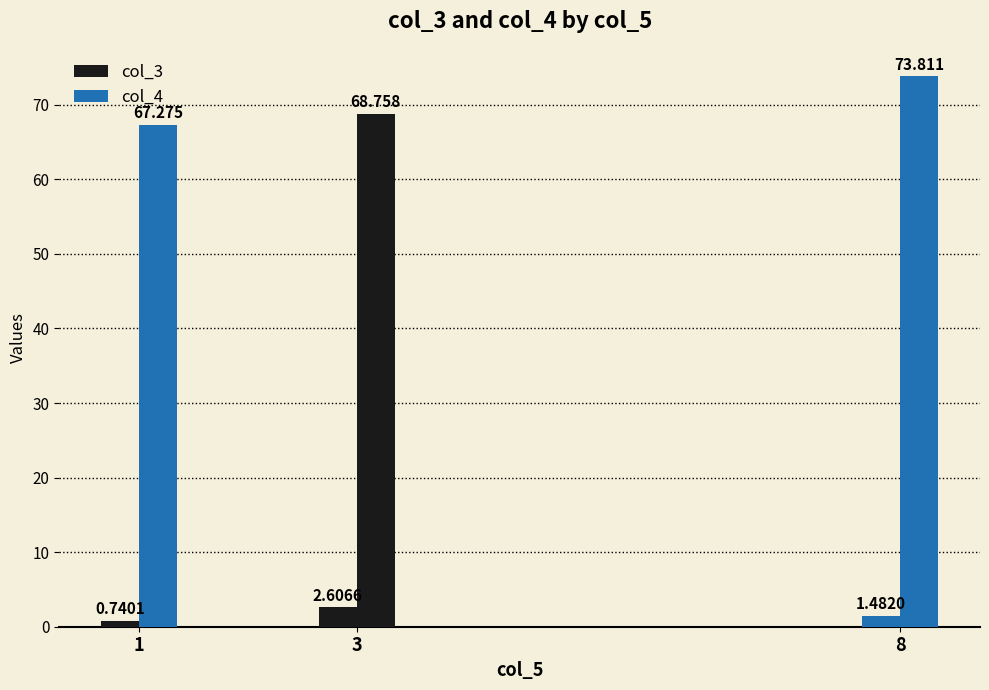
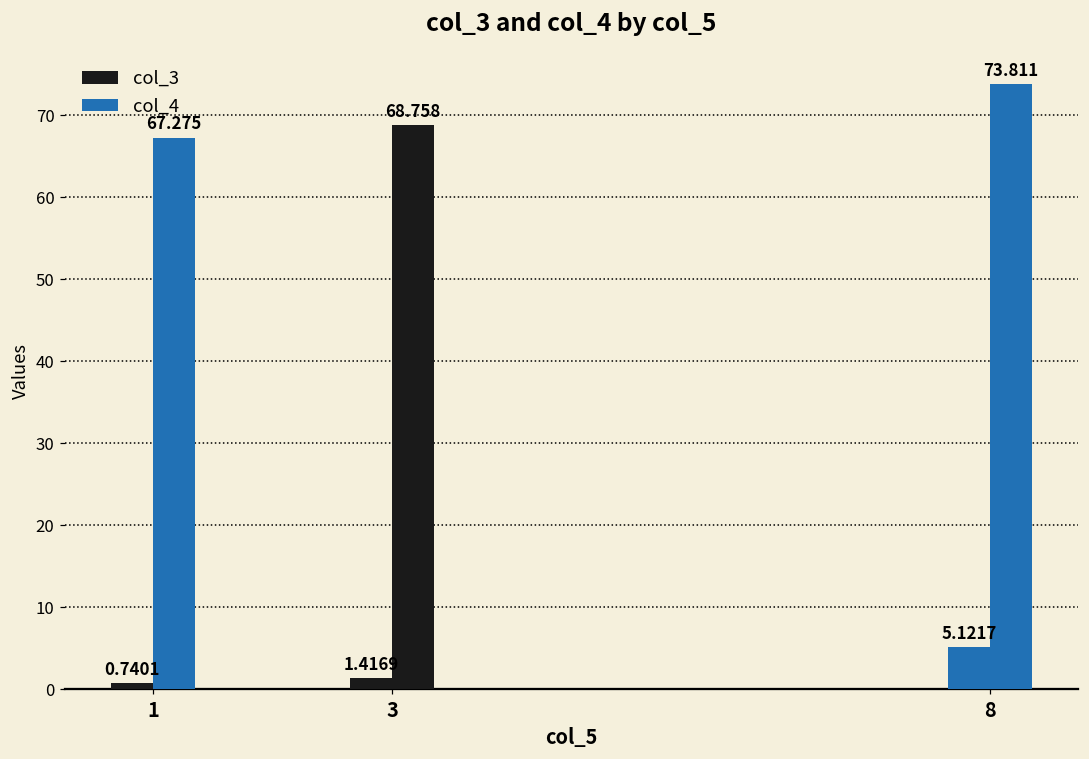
  {
    "col_3": {
      "1": 0.7401,
-     "3": 2.6066,
-     "8": 1.4820
+     "3": 1.4169,
+     "8": 5.1217
    },
    "col_4": {
      "1": 67.275,
      "3": 68.758,
      "8": 73.811
    }
  }
